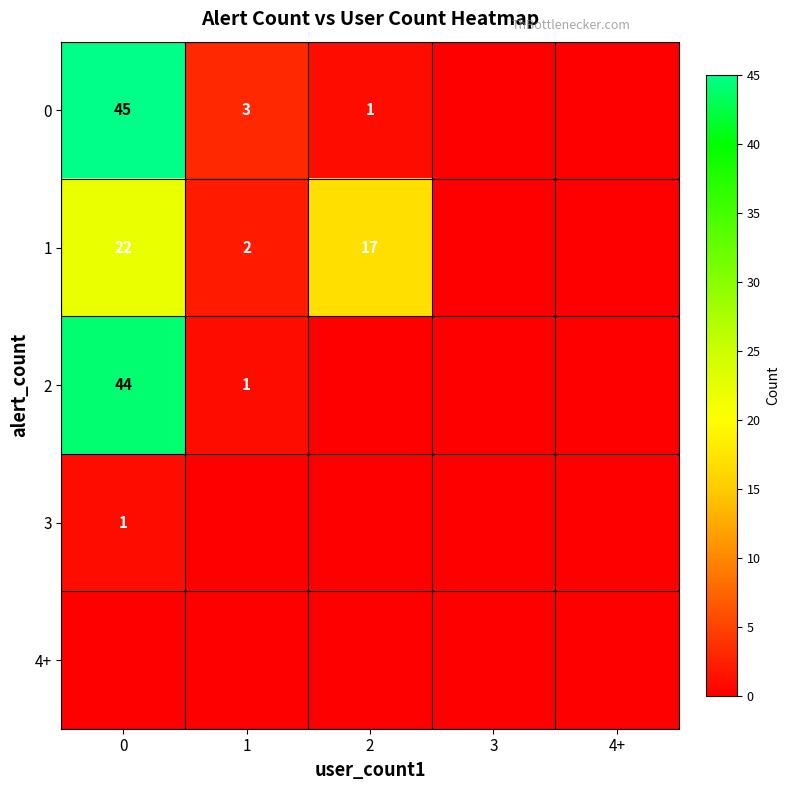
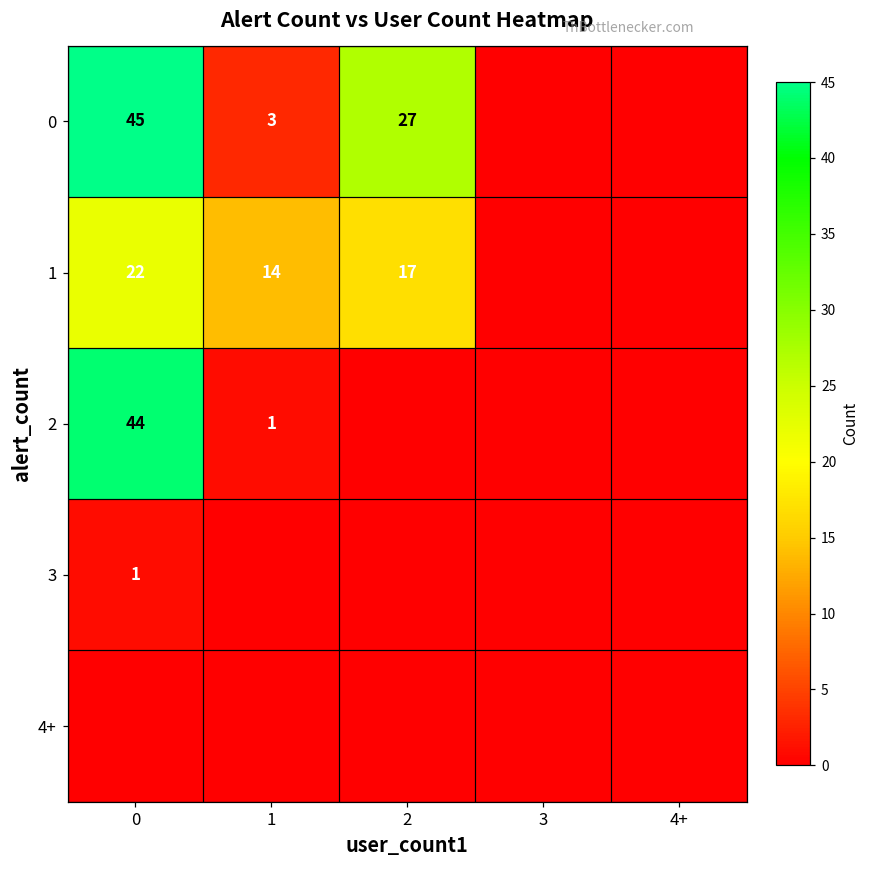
  {
    "0": {
      "0": 45,
      "1": 3,
-     "2": 1
+     "2": 27
    },
    "1": {
      "0": 22,
-     "1": 2,
+     "1": 14,
      "2": 17
    },
    "2": {
      "0": 44,
      "1": 1
    },
    "3": {
      "0": 1
    }
  }
